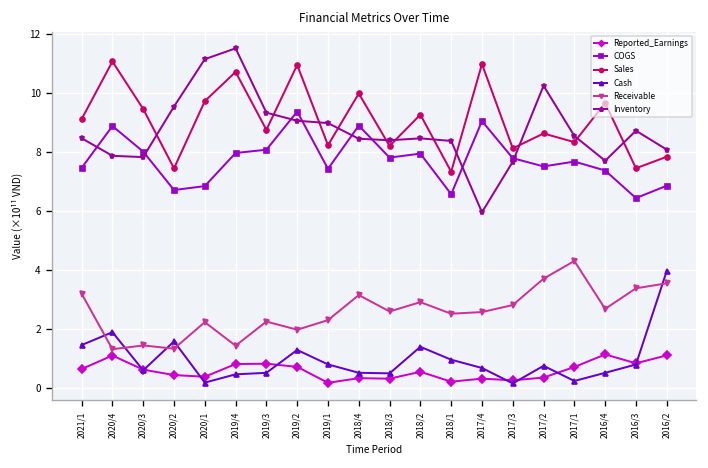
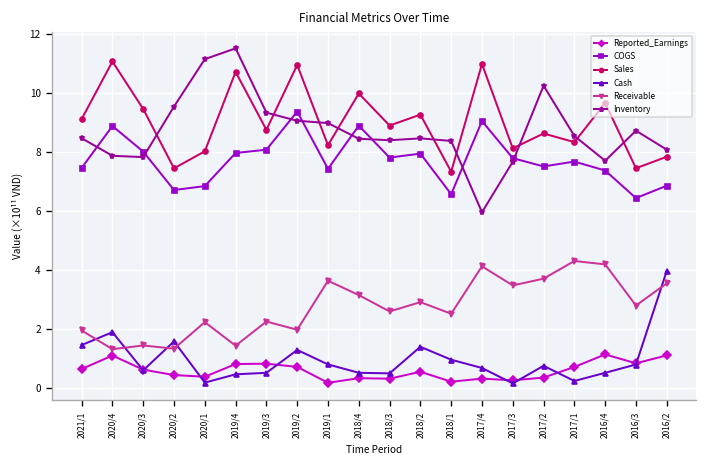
  {
    "Sales": {
      "2021/1": 9.1,
      "2020/4": 11.1,
      "2020/3": 9.5,
      "2020/2": 7.5,
-     "2020/1": 9.7,
+     "2020/1": 8.0,
      "2019/4": 10.7,
      "2019/3": 8.8,
      "2019/2": 11.0,
      "2019/1": 8.2,
      "2018/4": 10.0,
-     "2018/3": 8.2,
+     "2018/3": 8.9,
      "2018/2": 9.3,
      "2018/1": 7.3,
      "2017/4": 11.0,
      "2017/3": 8.1,
      "2017/2": 8.6,
      "2017/1": 8.3,
      "2016/3": 7.5,
      "2016/2": 7.8
    },
    "Receivable": {
-     "2021/1": 3.2,
+     "2021/1": 1.9,
      "2020/4": 1.3,
      "2020/3": 1.4,
      "2020/2": 1.3,
      "2020/1": 2.2,
      "2019/4": 1.4,
      "2019/3": 2.2,
      "2019/2": 2.0,
-     "2019/1": 2.3,
+     "2019/1": 3.6,
      "2018/4": 3.1,
      "2018/3": 2.6,
      "2018/2": 2.9,
      "2018/1": 2.5,
-     "2017/4": 2.6,
-     "2017/3": 2.8,
+     "2017/4": 4.1,
+     "2017/3": 3.5,
      "2017/2": 3.7,
      "2017/1": 4.3,
-     "2016/4": 2.7,
-     "2016/3": 3.4,
+     "2016/4": 4.2,
+     "2016/3": 2.8,
      "2016/2": 3.5
    }
  }
